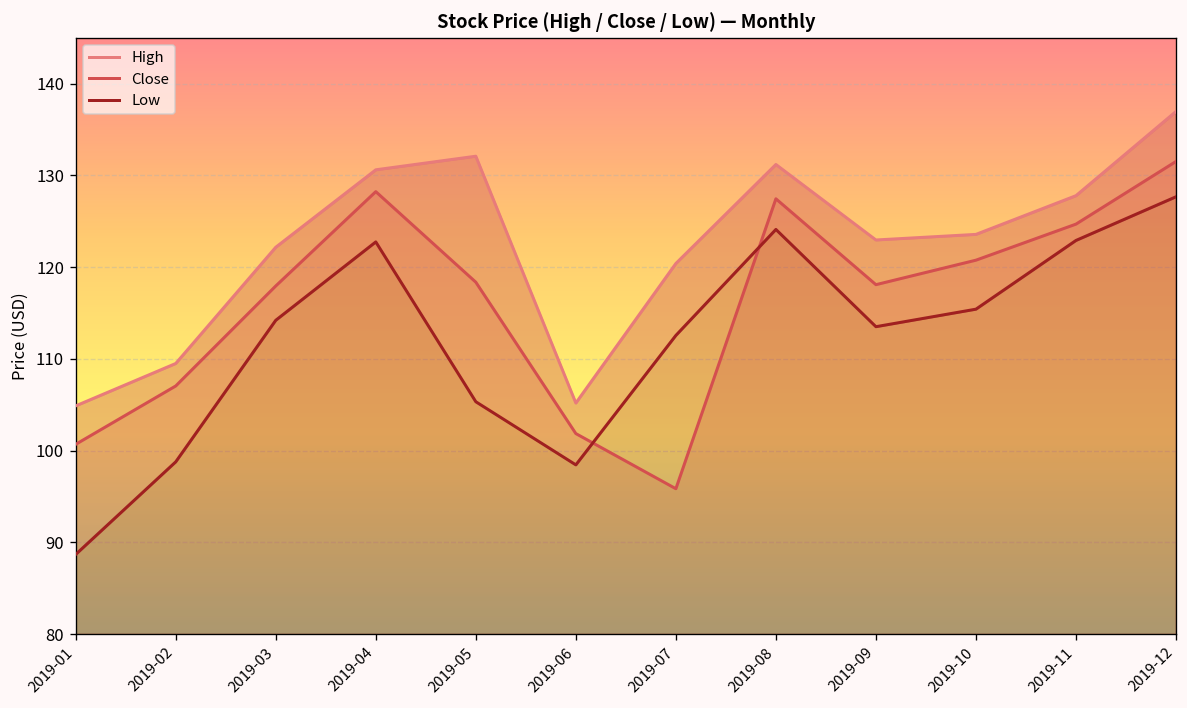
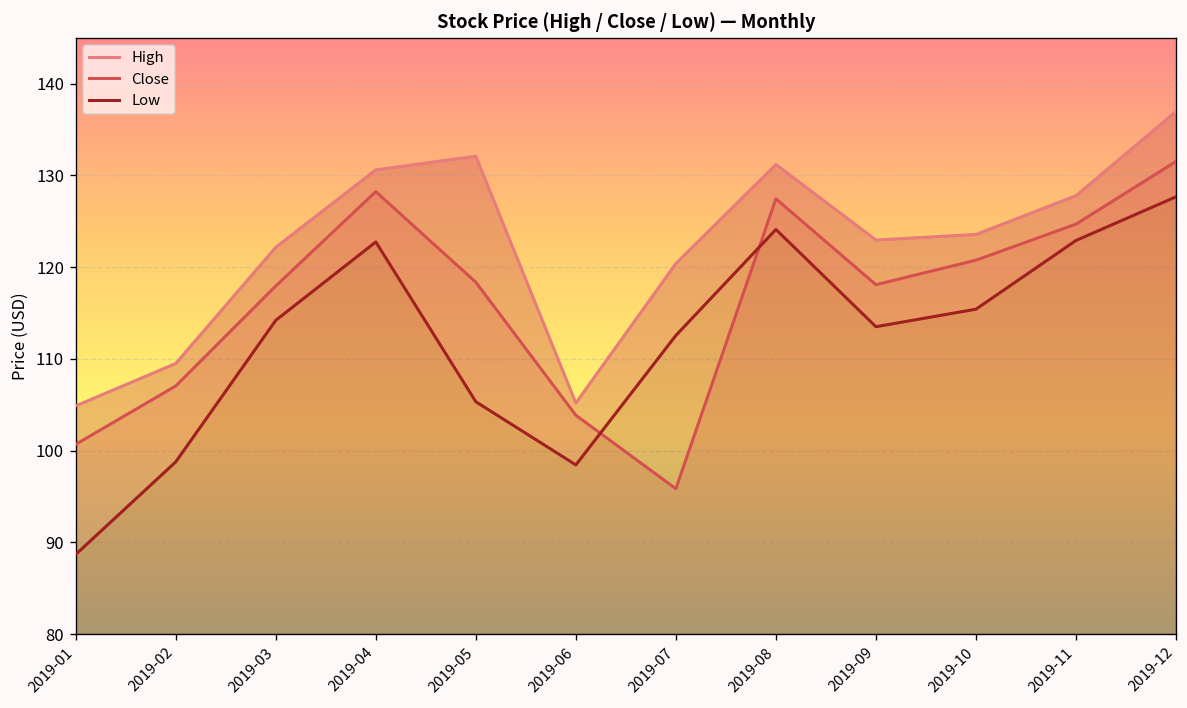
  {
    "High": {
      "2019-01": 105,
      "2019-02": 109,
      "2019-03": 122,
      "2019-04": 131,
      "2019-05": 132,
      "2019-06": 105,
      "2019-07": 120,
      "2019-08": 131,
      "2019-09": 123,
      "2019-10": 124,
      "2019-11": 128,
      "2019-12": 137
    },
    "Close": {
      "2019-01": 101,
      "2019-02": 107,
      "2019-03": 118,
      "2019-04": 128,
      "2019-05": 118,
-     "2019-06": 102,
+     "2019-06": 104,
      "2019-07": 96,
      "2019-08": 127,
      "2019-09": 118,
      "2019-10": 121,
      "2019-11": 125,
      "2019-12": 132
    },
    "Low": {
      "2019-01": 89,
      "2019-02": 99,
      "2019-03": 114,
      "2019-04": 123,
      "2019-05": 105,
      "2019-06": 98,
      "2019-07": 113,
      "2019-08": 124,
      "2019-09": 114,
      "2019-10": 115,
      "2019-11": 123,
      "2019-12": 128
    }
  }
